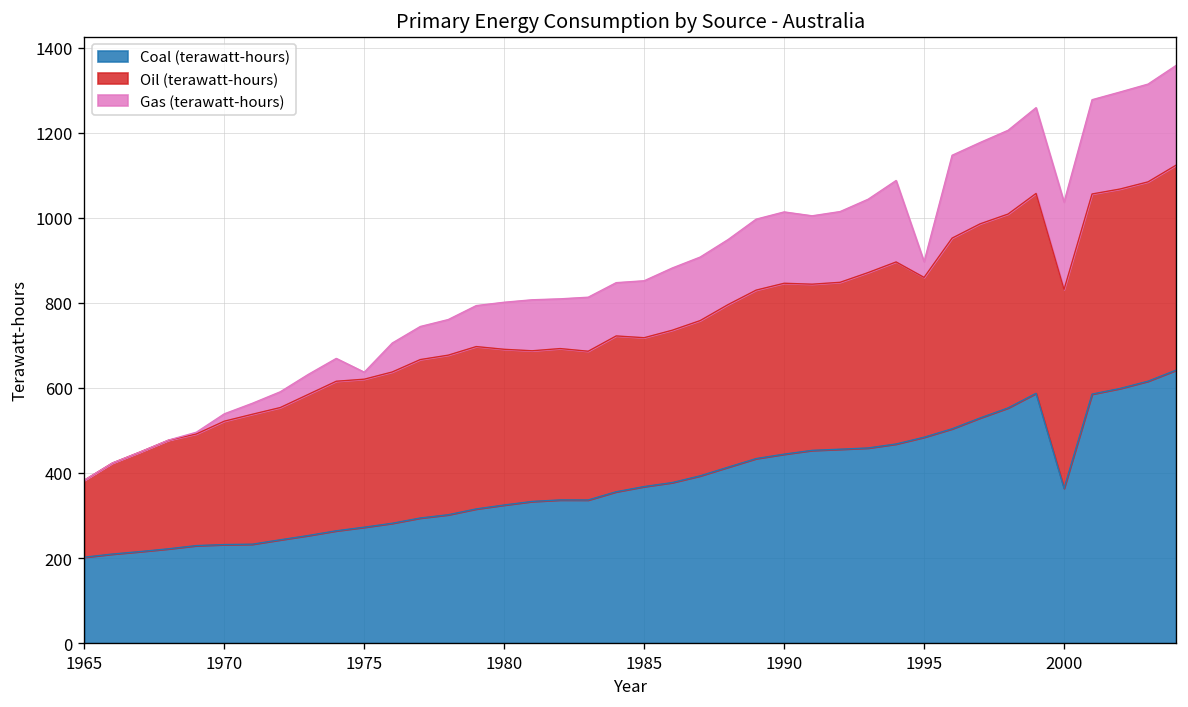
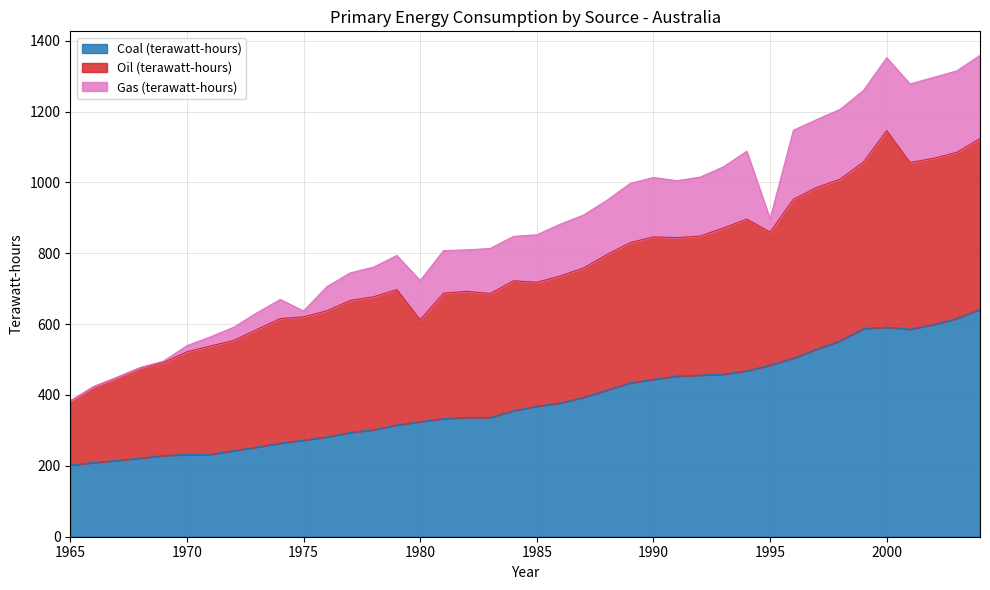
  {
    "Coal (terawatt-hours)": {
      "1965": 200,
      "1970": 230,
      "1975": 270,
      "1980": 320,
      "1985": 370,
      "1990": 440,
      "1995": 480,
-     "2000": 360
+     "2000": 590
    },
    "Oil (terawatt-hours)": {
      "1970": 290,
      "1975": 350,
-     "1980": 370,
+     "1980": 290,
      "1985": 350,
      "1990": 400,
      "1995": 380,
-     "2000": 470
+     "2000": 550
    },
    "Gas (terawatt-hours)": {
      "1970": 20,
      "1975": 20,
      "1980": 110,
      "1985": 130,
      "1990": 170,
      "1995": 40,
      "2000": 210
    }
  }
